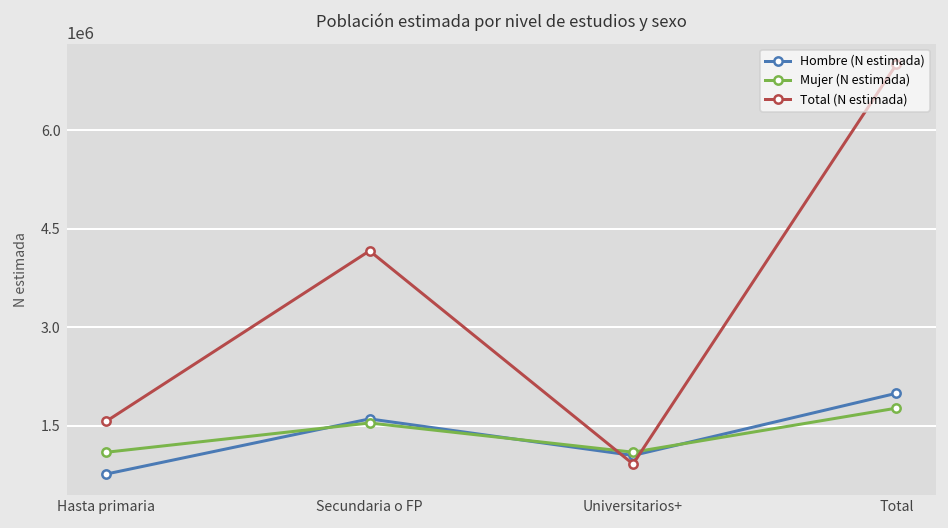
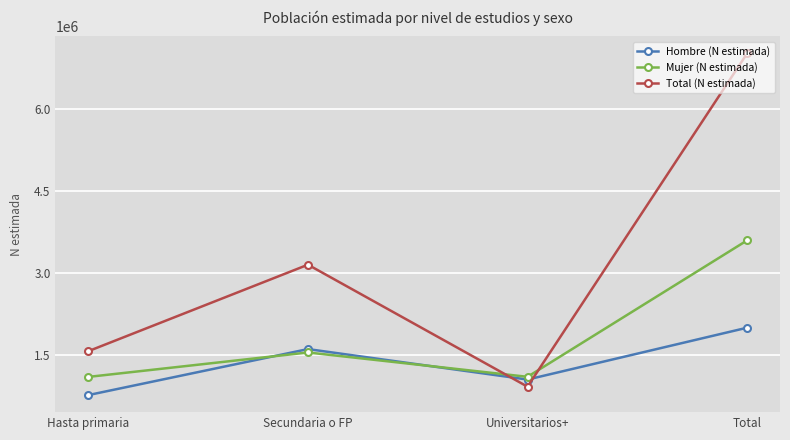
  {
    "Hombre (N estimada)": {
      "Hasta primaria": 800000,
      "Secundaria o FP": 1600000,
      "Universitarios+": 1000000,
      "Total": 2000000
    },
    "Mujer (N estimada)": {
      "Hasta primaria": 1100000,
      "Secundaria o FP": 1500000,
      "Universitarios+": 1100000,
-     "Total": 1800000
+     "Total": 3600000
    },
    "Total (N estimada)": {
      "Hasta primaria": 1600000,
-     "Secundaria o FP": 4200000,
+     "Secundaria o FP": 3100000,
      "Universitarios+": 900000
    }
  }
